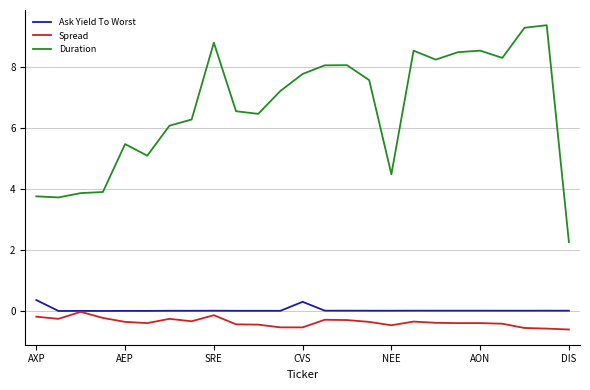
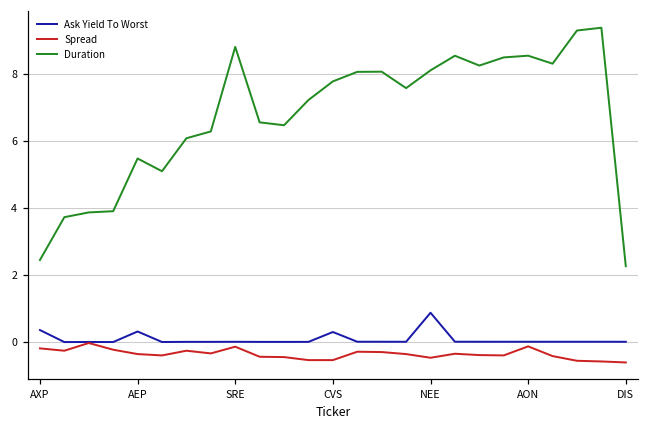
  {
    "Ask Yield To Worst": {
      "AXP": 0.4,
-     "AEP": 0.0,
+     "AEP": 0.3,
      "SRE": 0.0,
      "CVS": 0.3,
-     "NEE": 0.0,
+     "NEE": 0.9,
      "AON": 0.0,
      "DIS": 0.0
    },
    "Spread": {
      "AXP": -0.2,
      "AEP": -0.4,
      "SRE": -0.1,
      "CVS": -0.5,
      "NEE": -0.5,
-     "AON": -0.4,
+     "AON": -0.1,
      "DIS": -0.6
    },
    "Duration": {
-     "AXP": 3.8,
+     "AXP": 2.5,
      "AEP": 5.5,
      "SRE": 8.8,
      "CVS": 7.8,
-     "NEE": 4.5,
+     "NEE": 8.1,
      "AON": 8.5,
      "DIS": 2.3
    }
  }
